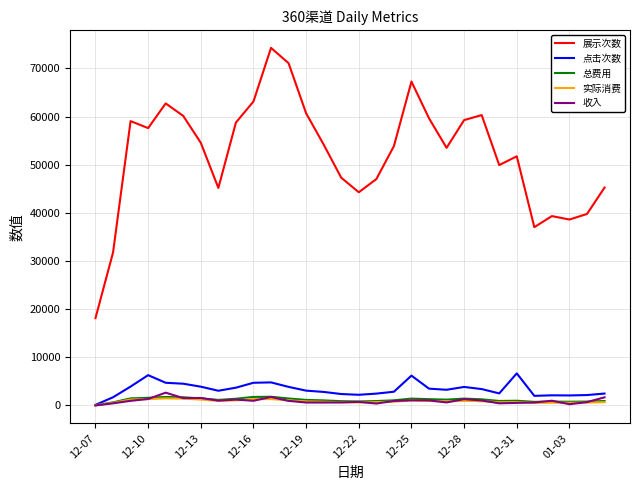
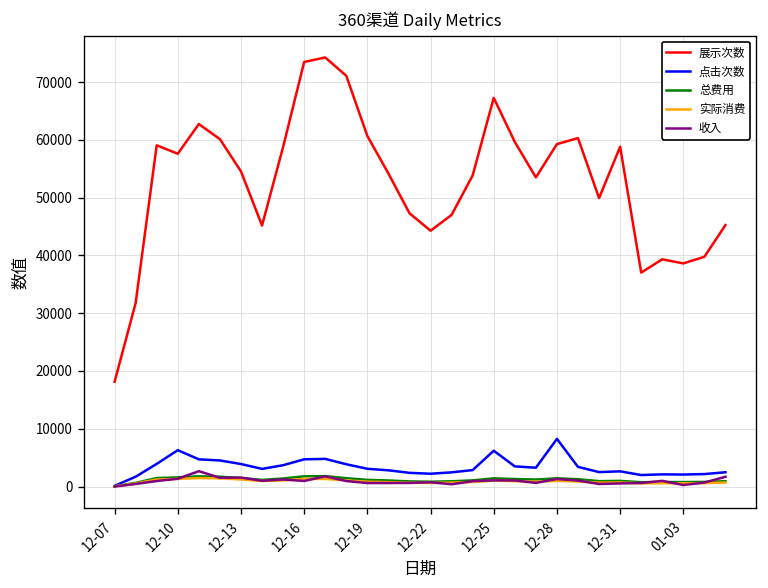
  {
    "展示次数": {
      "12-07": 18000,
      "12-10": 58000,
      "12-13": 55000,
-     "12-16": 63000,
+     "12-16": 73000,
      "12-19": 61000,
      "12-22": 44000,
      "12-25": 67000,
      "12-28": 59000,
-     "12-31": 52000,
+     "12-31": 59000,
      "01-03": 39000
    },
    "点击次数": {
      "12-10": 6000,
      "12-13": 4000,
      "12-16": 5000,
      "12-19": 3000,
      "12-22": 2000,
      "12-25": 6000,
-     "12-28": 4000,
-     "12-31": 7000,
+     "12-28": 8000,
+     "12-31": 3000,
      "01-03": 2000
    }
  }
